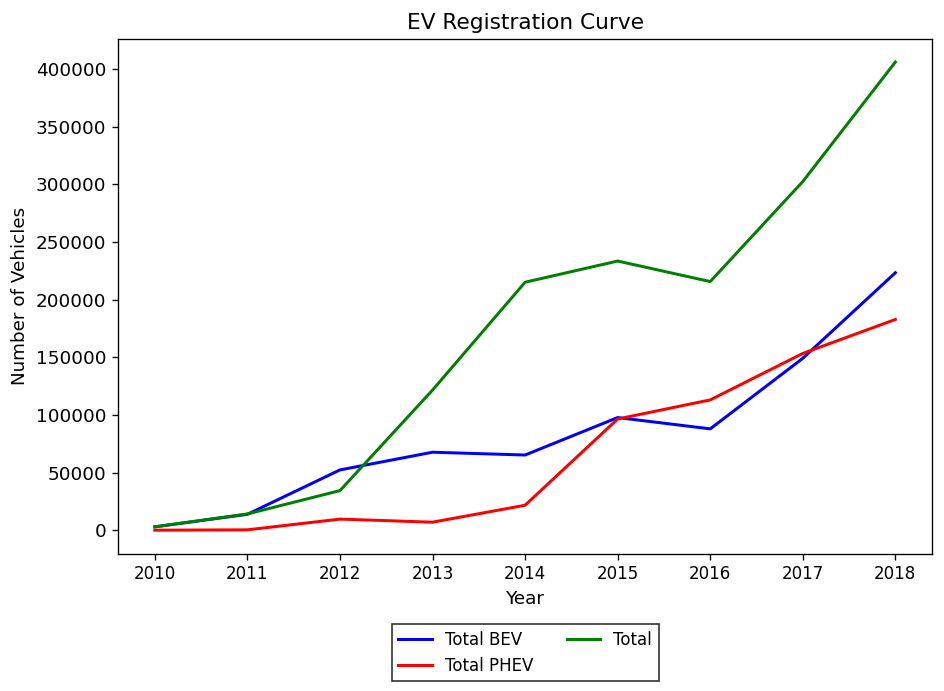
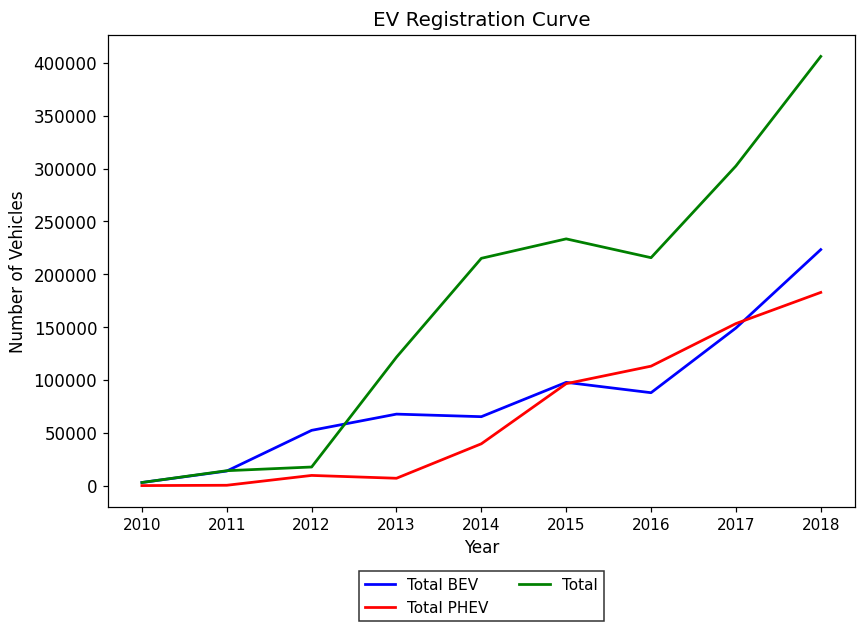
  {
    "Total BEV": {
      "2012": 50000,
      "2013": 70000,
      "2014": 70000,
      "2016": 90000,
      "2017": 150000,
      "2018": 220000
    },
    "Total PHEV": {
      "2010": 0,
      "2011": 0,
      "2012": 10000,
      "2013": 10000,
-     "2014": 20000,
+     "2014": 40000,
      "2016": 110000,
      "2017": 150000,
      "2018": 180000
    },
    "Total": {
-     "2012": 30000,
+     "2012": 20000,
      "2013": 120000,
      "2014": 220000,
      "2015": 230000,
      "2016": 220000,
      "2017": 300000,
      "2018": 410000
    }
  }
